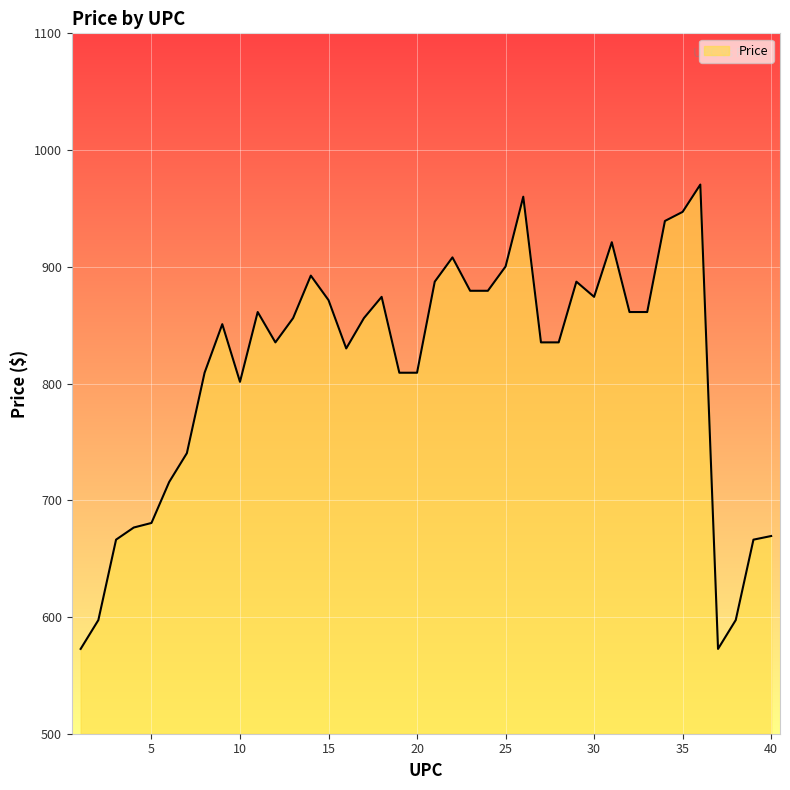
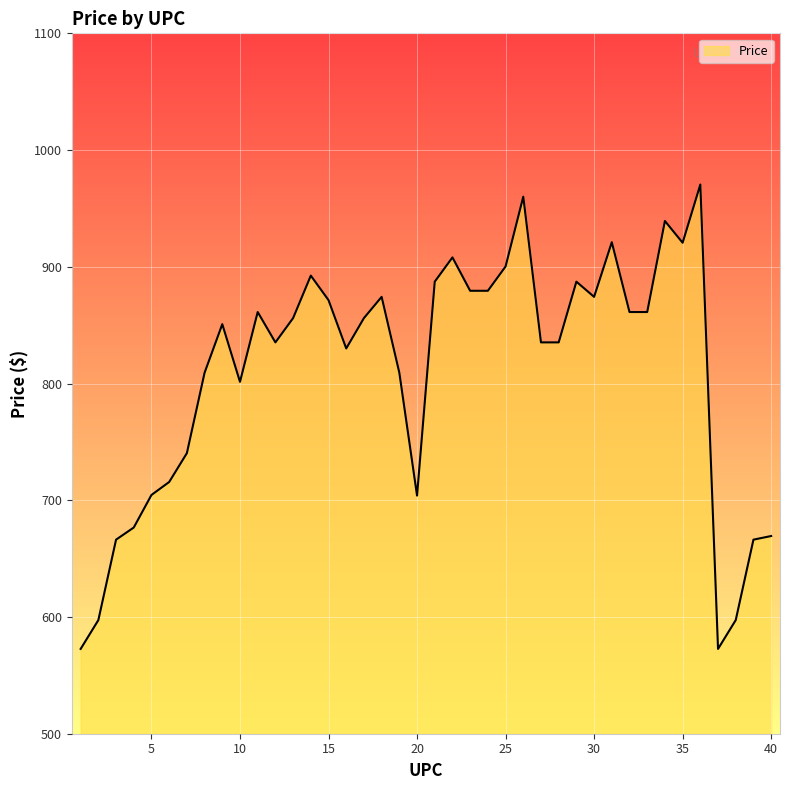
  {
-   "5": 681,
+   "5": 705,
    "10": 801,
    "15": 871,
-   "20": 809,
+   "20": 704,
    "25": 900,
    "30": 874,
-   "35": 947,
+   "35": 921,
    "40": 669
  }
